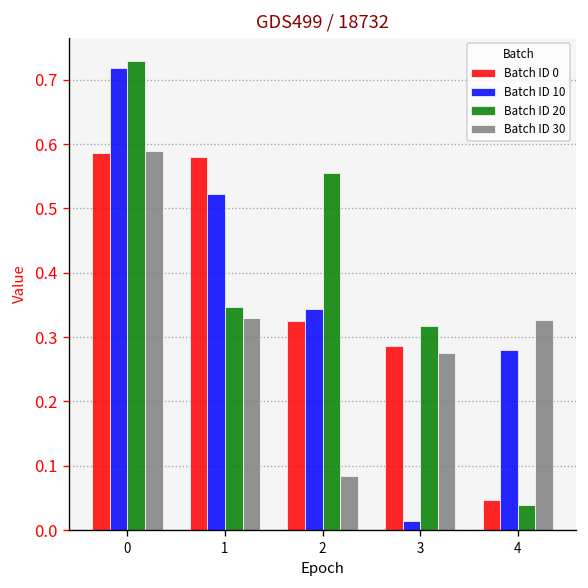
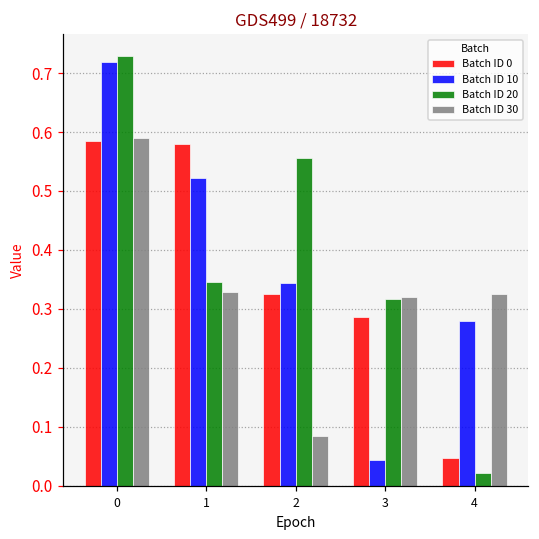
  {
    "Batch ID 0": {
      "0": 0.59,
      "1": 0.58,
      "2": 0.32,
      "3": 0.29,
      "4": 0.05
    },
    "Batch ID 10": {
      "0": 0.72,
      "1": 0.52,
      "2": 0.34,
-     "3": 0.01,
+     "3": 0.04,
      "4": 0.28
    },
    "Batch ID 20": {
      "0": 0.73,
      "1": 0.35,
      "2": 0.56,
      "3": 0.32,
-     "4": 0.04
+     "4": 0.02
    },
    "Batch ID 30": {
      "0": 0.59,
      "1": 0.33,
      "2": 0.08,
-     "3": 0.27,
+     "3": 0.32,
      "4": 0.33
    }
  }
